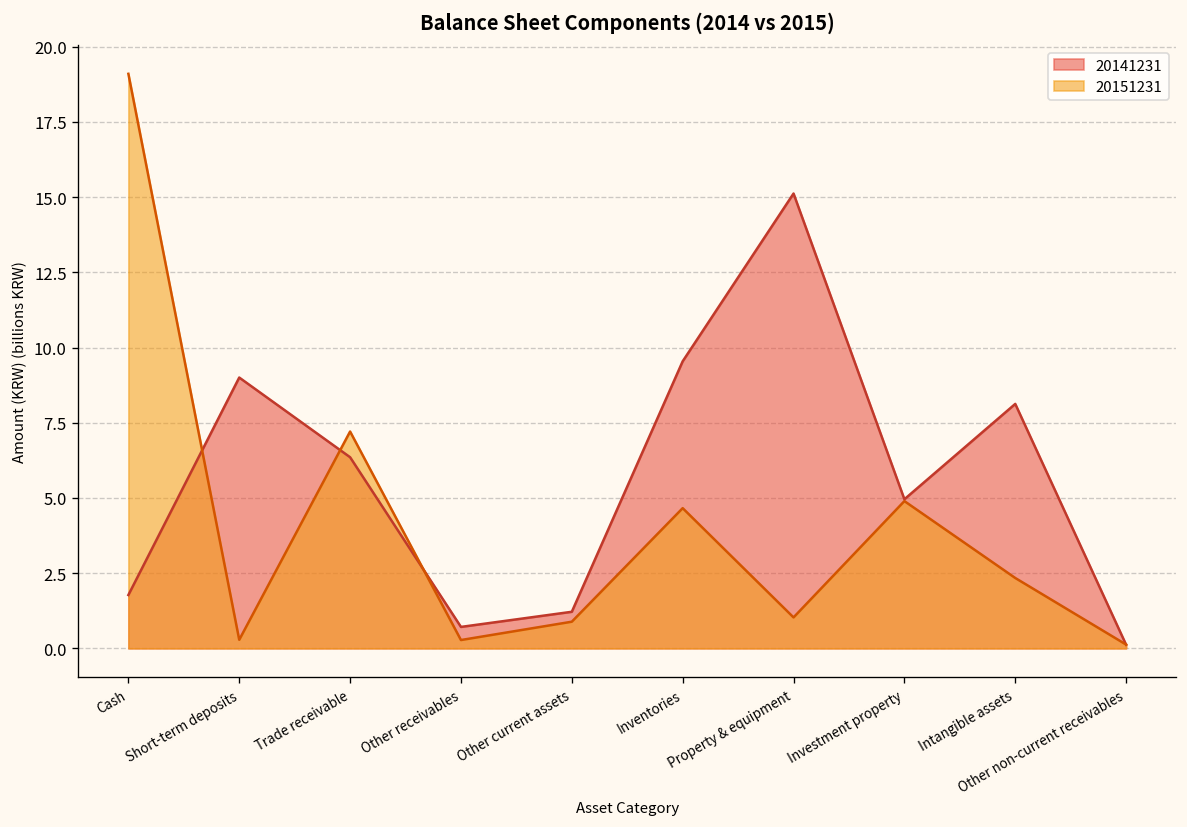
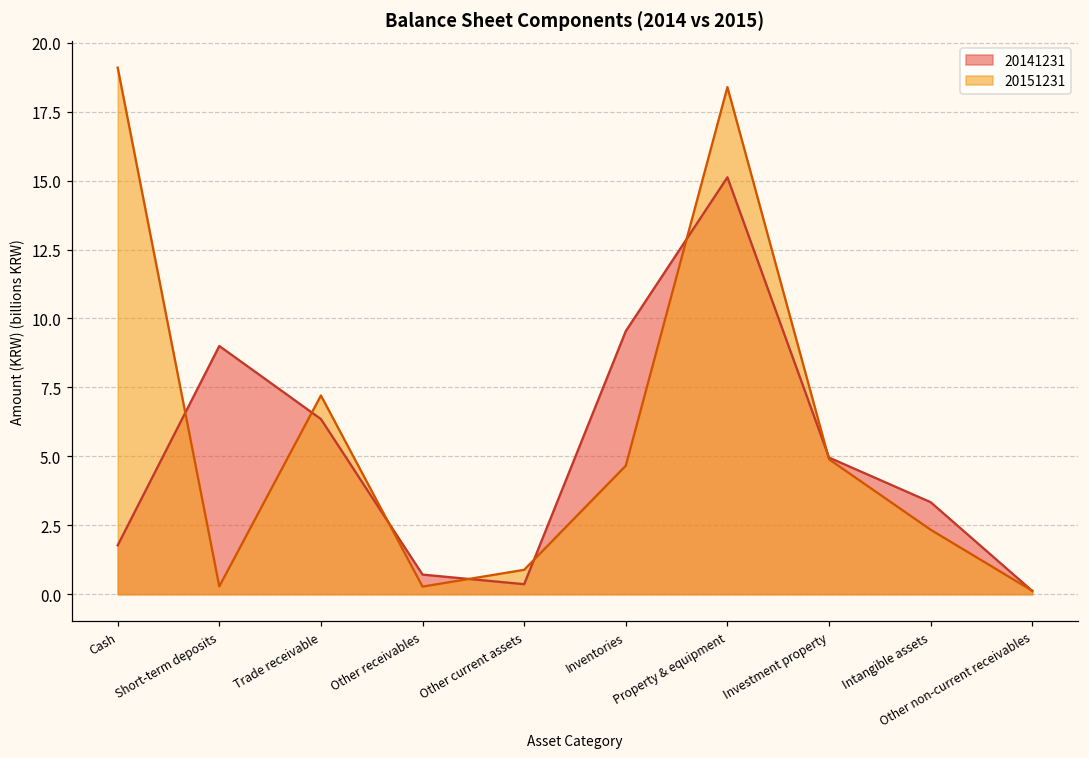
  {
    "20141231": {
      "Cash": 1.8,
      "Short-term deposits": 9.0,
      "Trade receivable": 6.4,
      "Other receivables": 0.7,
-     "Other current assets": 1.2,
+     "Other current assets": 0.4,
      "Inventories": 9.5,
      "Property & equipment": 15.1,
-     "Intangible assets": 8.1
+     "Intangible assets": 3.3
    },
    "20151231": {
      "Cash": 19.1,
      "Short-term deposits": 0.3,
      "Trade receivable": 7.2,
      "Other receivables": 0.3,
      "Other current assets": 0.9,
      "Inventories": 4.7,
-     "Property & equipment": 1.0,
+     "Property & equipment": 18.4,
      "Intangible assets": 2.3
    }
  }
